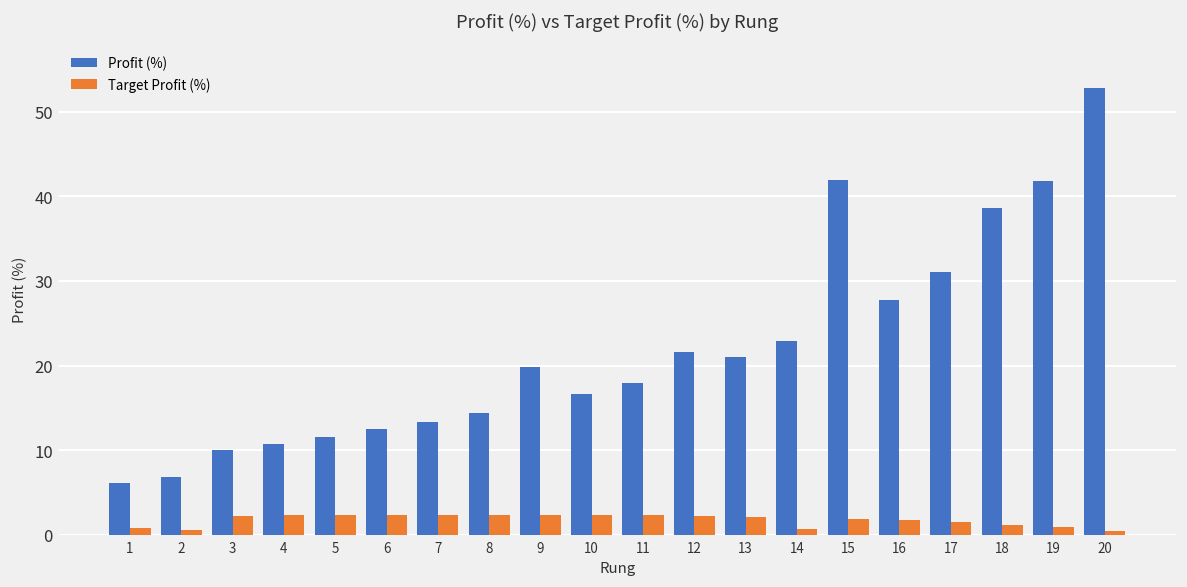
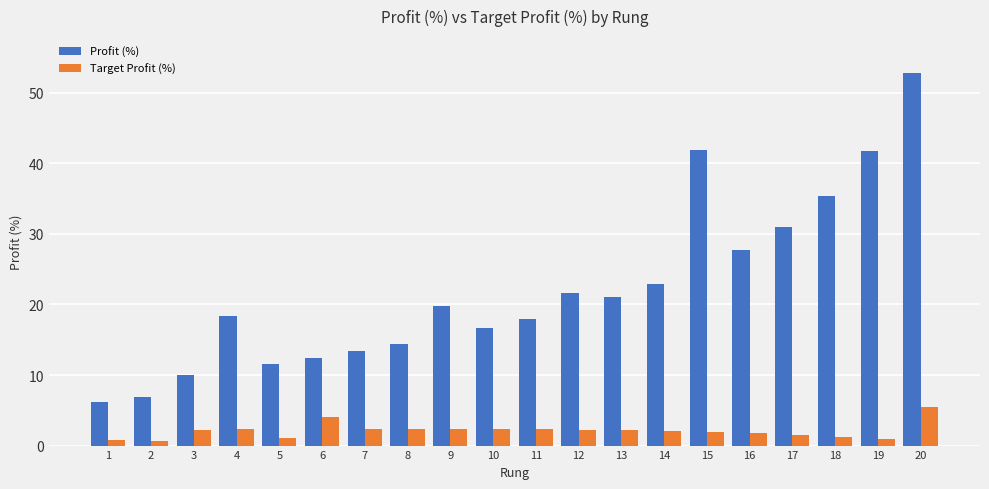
  {
    "Profit (%)": {
      "1": 6,
      "2": 7,
      "3": 10,
-     "4": 11,
+     "4": 18,
      "5": 12,
      "6": 12,
      "7": 13,
      "8": 14,
      "9": 20,
      "10": 17,
      "11": 18,
      "12": 22,
      "13": 21,
      "14": 23,
      "15": 42,
      "16": 28,
      "17": 31,
-     "18": 39,
+     "18": 35,
      "19": 42,
      "20": 53
    },
    "Target Profit (%)": {
      "1": 1,
      "2": 1,
      "3": 2,
      "4": 2,
-     "5": 2,
-     "6": 2,
+     "5": 1,
+     "6": 4,
      "7": 2,
      "8": 2,
      "9": 2,
      "10": 2,
      "11": 2,
      "12": 2,
      "13": 2,
-     "14": 1,
+     "14": 2,
      "15": 2,
      "16": 2,
      "17": 2,
      "18": 1,
      "19": 1,
-     "20": 1
+     "20": 5
    }
  }
